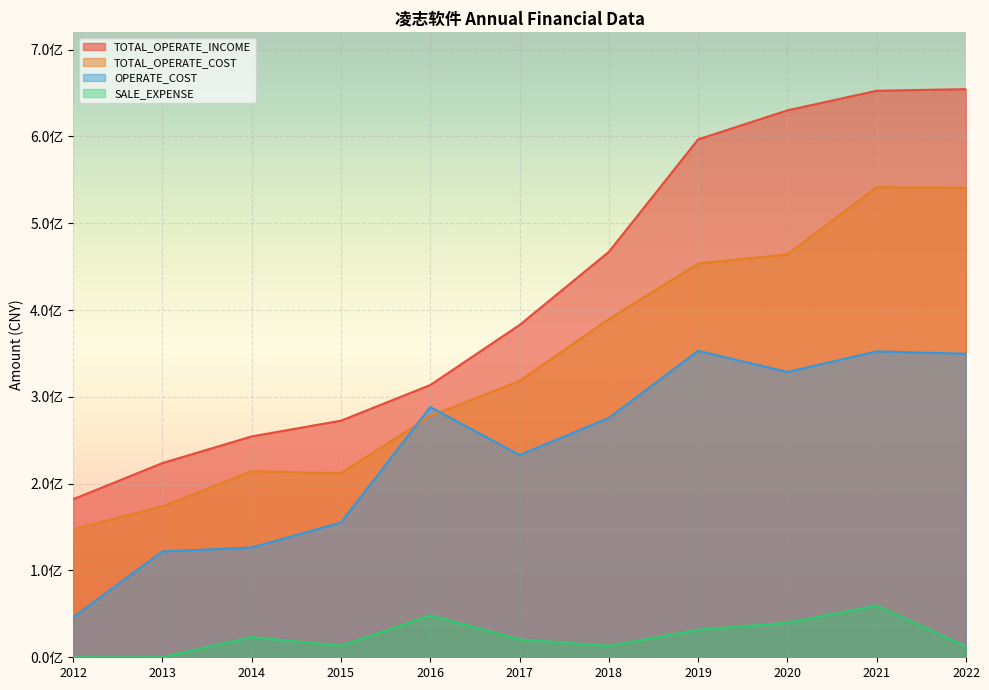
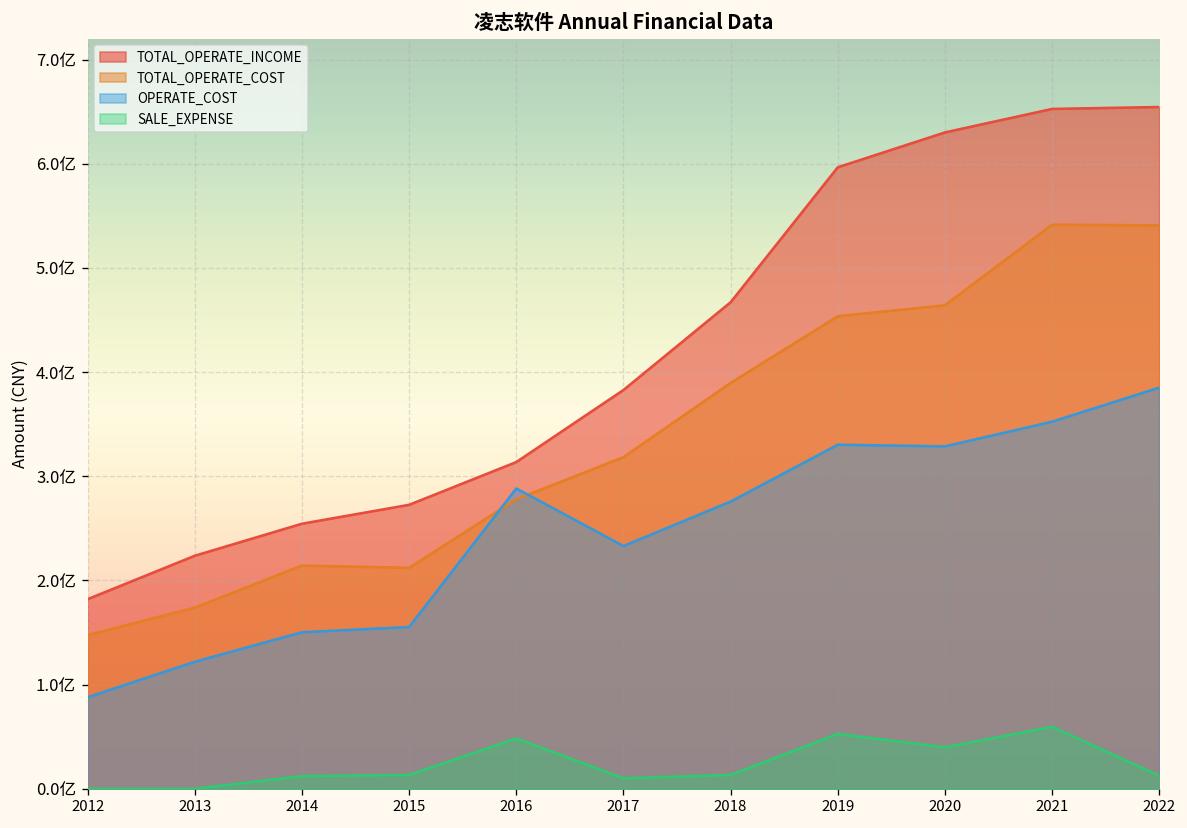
  {
    "OPERATE_COST": {
-     "2012": "0.5亿",
+     "2012": "0.9亿",
      "2013": "1.2亿",
-     "2014": "1.3亿",
+     "2014": "1.5亿",
      "2015": "1.6亿",
      "2016": "2.9亿",
      "2017": "2.3亿",
      "2018": "2.8亿",
-     "2019": "3.5亿",
+     "2019": "3.3亿",
      "2020": "3.3亿",
      "2021": "3.5亿",
-     "2022": "3.5亿"
+     "2022": "3.9亿"
    },
    "SALE_EXPENSE": {
      "2012": "0.0亿",
      "2013": "0.0亿",
-     "2014": "0.2亿",
+     "2014": "0.1亿",
      "2015": "0.1亿",
      "2016": "0.5亿",
-     "2017": "0.2亿",
+     "2017": "0.1亿",
      "2018": "0.1亿",
-     "2019": "0.3亿",
+     "2019": "0.5亿",
      "2020": "0.4亿",
      "2021": "0.6亿",
      "2022": "0.1亿"
    }
  }
